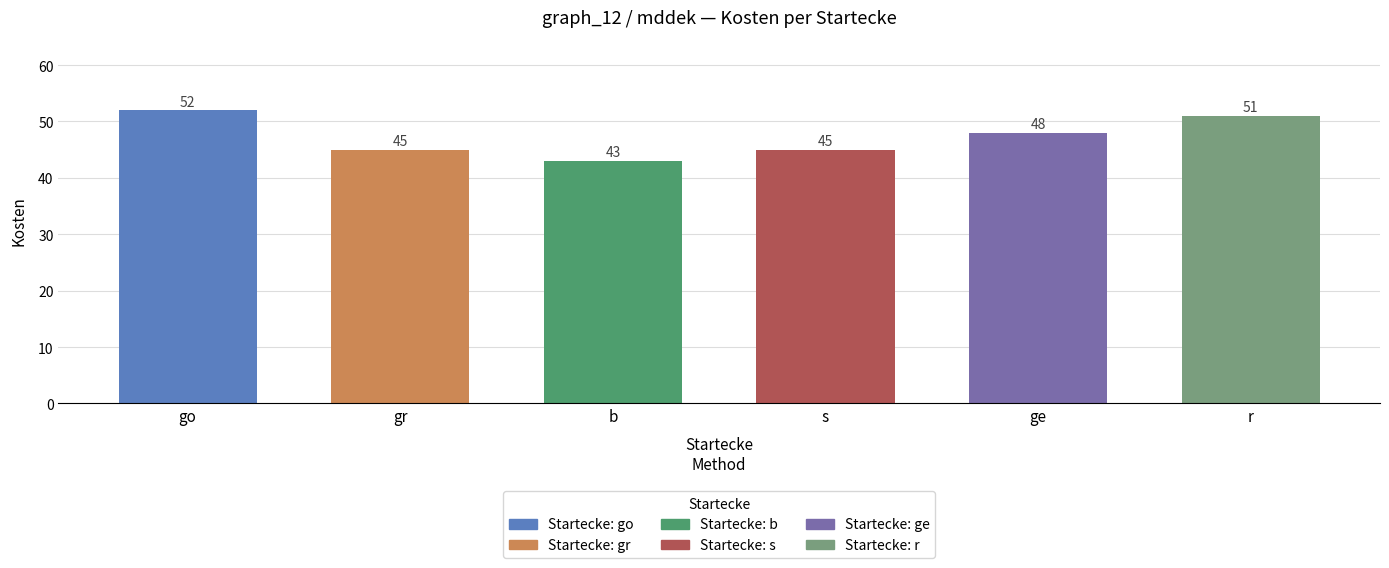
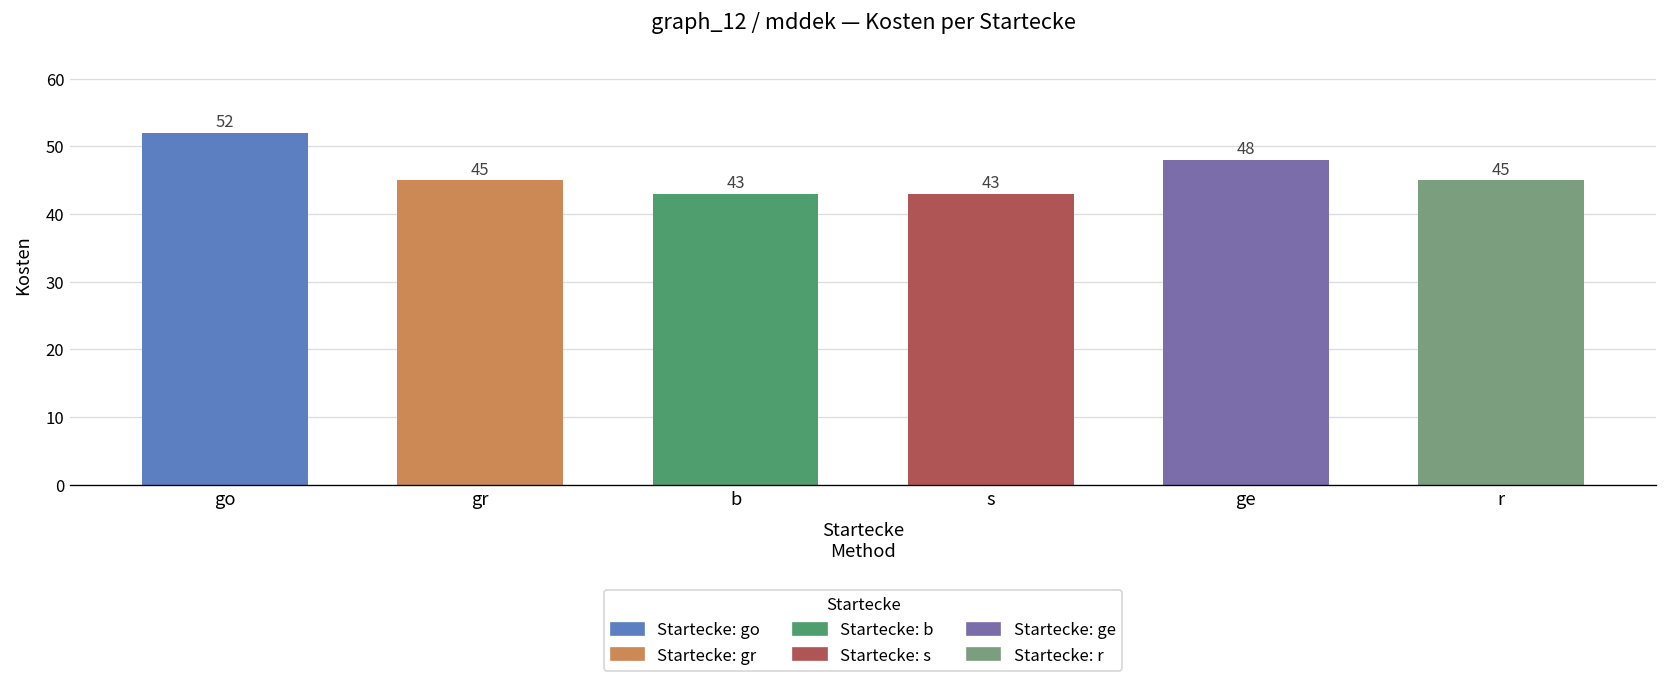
  {
    "go": 52,
    "gr": 45,
    "b": 43,
-   "s": 45,
+   "s": 43,
    "ge": 48,
-   "r": 51
+   "r": 45
  }
